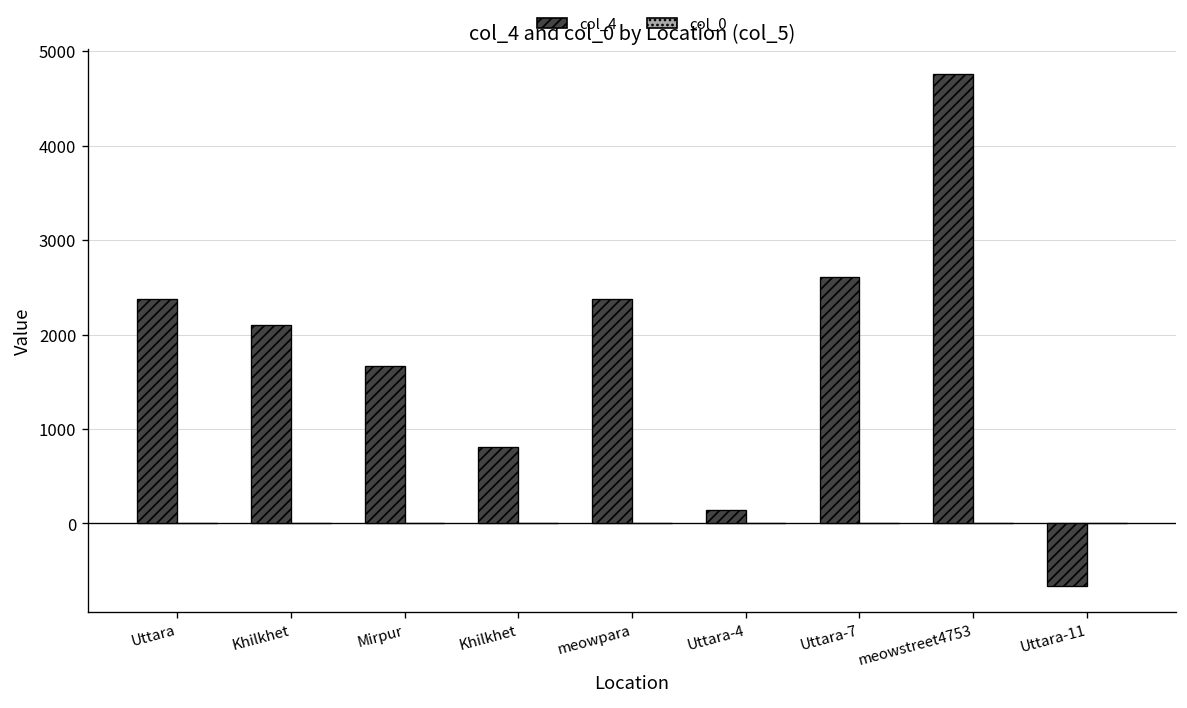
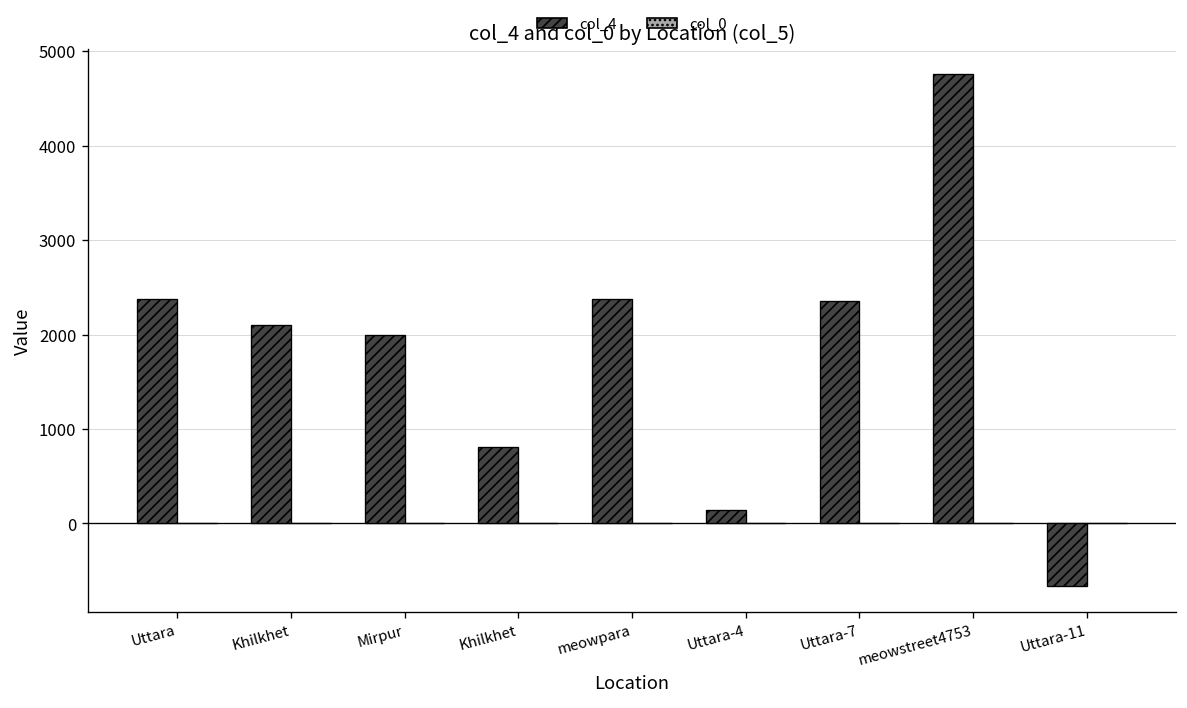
  {
    "col_4": {
      "Uttara": 2400,
-     "Mirpur": 1700,
+     "Mirpur": 2000,
      "meowpara": 2400,
      "Uttara-4": 100,
-     "Uttara-7": 2600,
+     "Uttara-7": 2400,
      "meowstreet4753": 4800,
      "Uttara-11": -700
    }
  }
